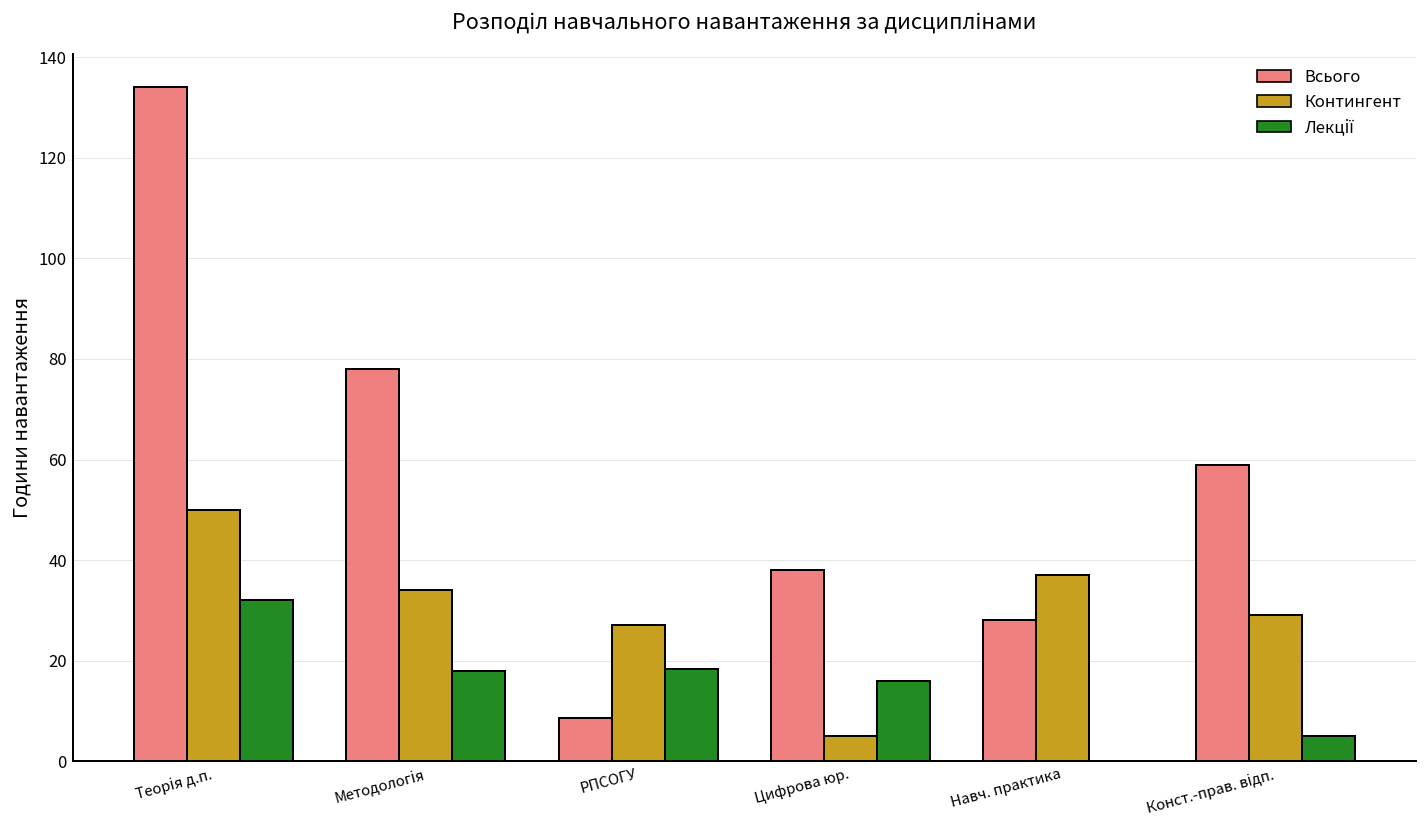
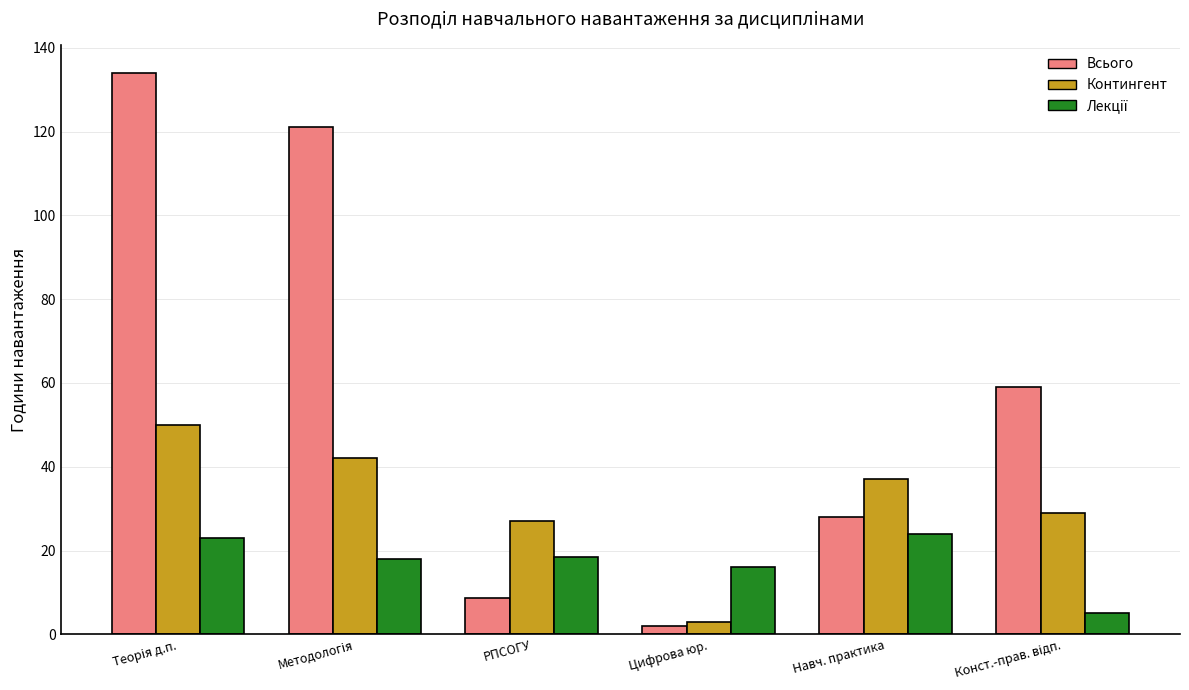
  {
    "Всього": {
      "Теорія д.п.": 134,
-     "Методологія": 78,
+     "Методологія": 121,
      "РПСОГУ": 9,
-     "Цифрова юр.": 38,
+     "Цифрова юр.": 2,
      "Навч. практика": 28,
      "Конст.-прав. відп.": 59
    },
    "Контингент": {
      "Теорія д.п.": 50,
-     "Методологія": 34,
+     "Методологія": 42,
      "РПСОГУ": 27,
-     "Цифрова юр.": 5,
+     "Цифрова юр.": 3,
      "Навч. практика": 37,
      "Конст.-прав. відп.": 29
    },
    "Лекції": {
-     "Теорія д.п.": 32,
+     "Теорія д.п.": 23,
      "Методологія": 18,
      "РПСОГУ": 18,
      "Цифрова юр.": 16,
-     "Навч. практика": 0,
+     "Навч. практика": 24,
      "Конст.-прав. відп.": 5
    }
  }
